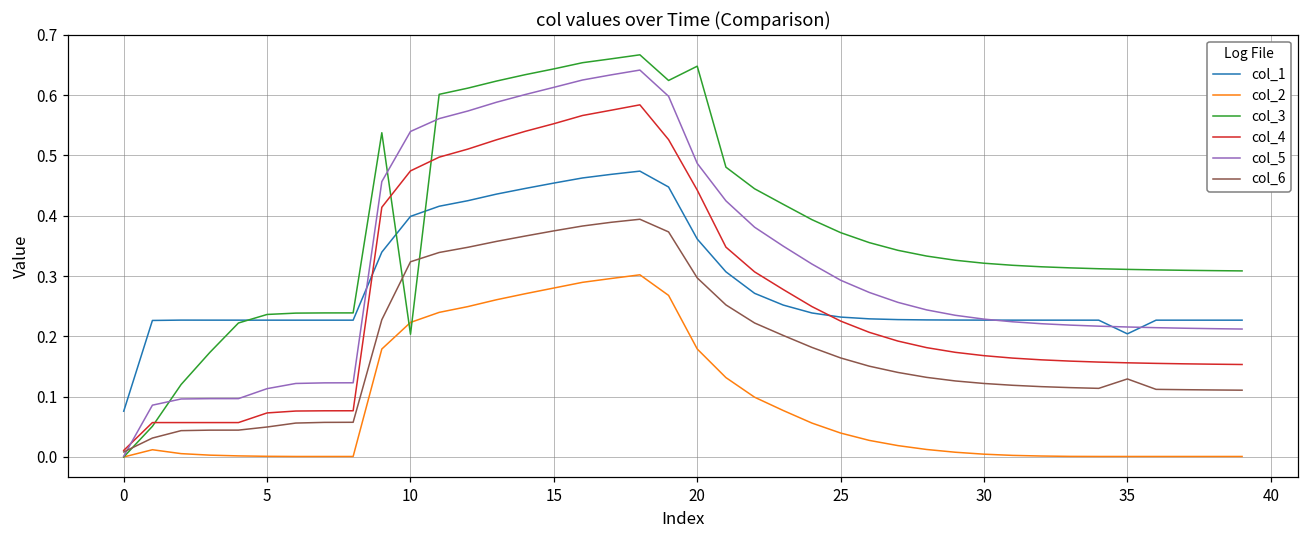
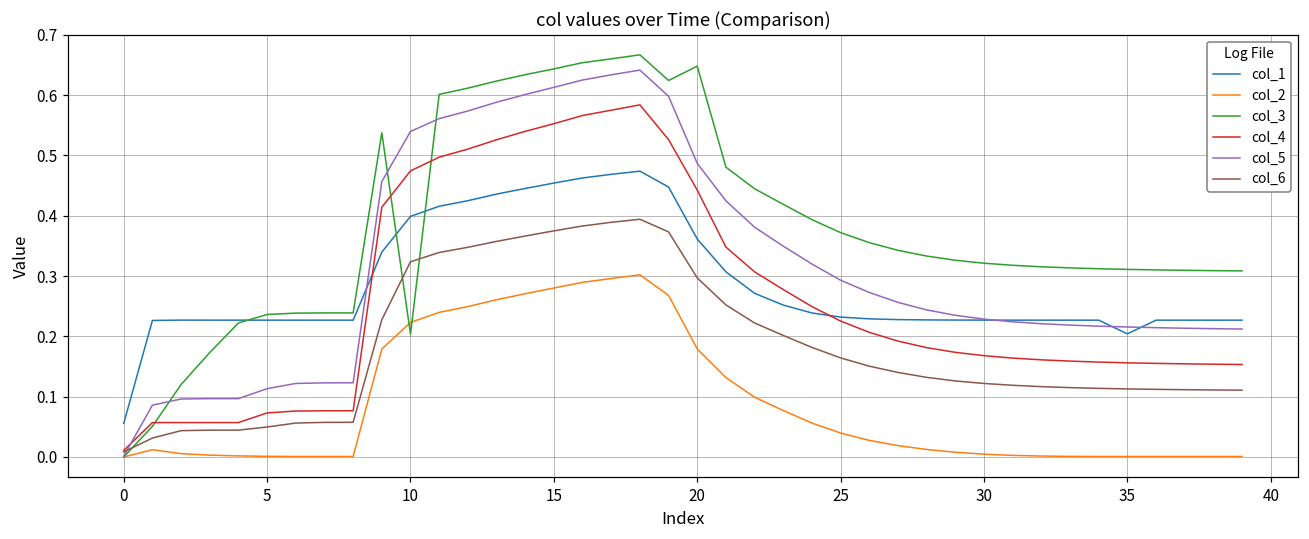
  {
    "col_1": {
-     "0": 0.08,
+     "0": 0.06,
      "5": 0.23,
      "10": 0.40,
      "15": 0.45,
      "20": 0.36,
      "25": 0.23,
      "35": 0.20
    },
    "col_2": {
      "5": 0.00,
      "10": 0.22,
      "15": 0.28,
      "20": 0.18,
      "25": 0.04,
      "30": 0.00,
      "35": 0.00
    },
    "col_3": {
      "5": 0.24,
      "10": 0.20,
      "15": 0.64,
      "20": 0.65,
      "25": 0.37,
      "30": 0.32,
      "35": 0.31
    },
    "col_4": {
      "5": 0.07,
      "10": 0.47,
      "15": 0.55,
      "20": 0.44,
      "25": 0.23,
      "30": 0.17,
      "35": 0.16
    },
    "col_5": {
      "5": 0.11,
      "10": 0.54,
      "15": 0.61,
      "20": 0.49,
      "25": 0.29,
      "35": 0.22
    },
    "col_6": {
      "5": 0.05,
      "10": 0.32,
      "15": 0.37,
      "20": 0.30,
      "25": 0.16,
      "30": 0.12,
-     "35": 0.13
+     "35": 0.11
    }
  }
